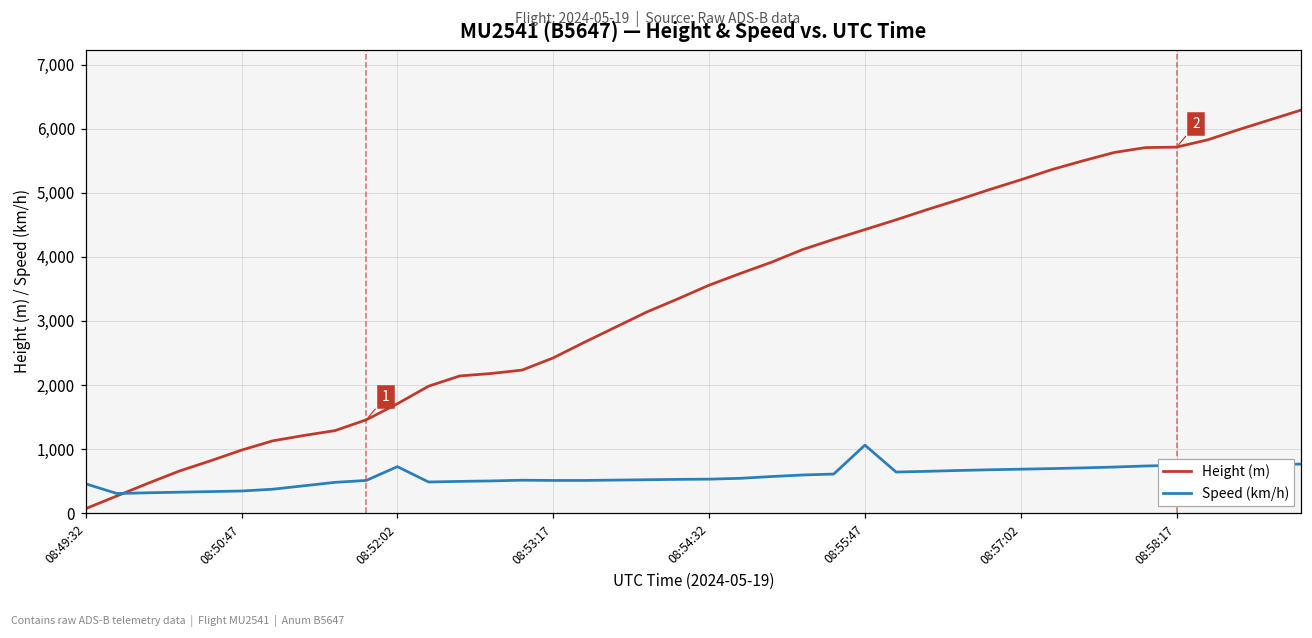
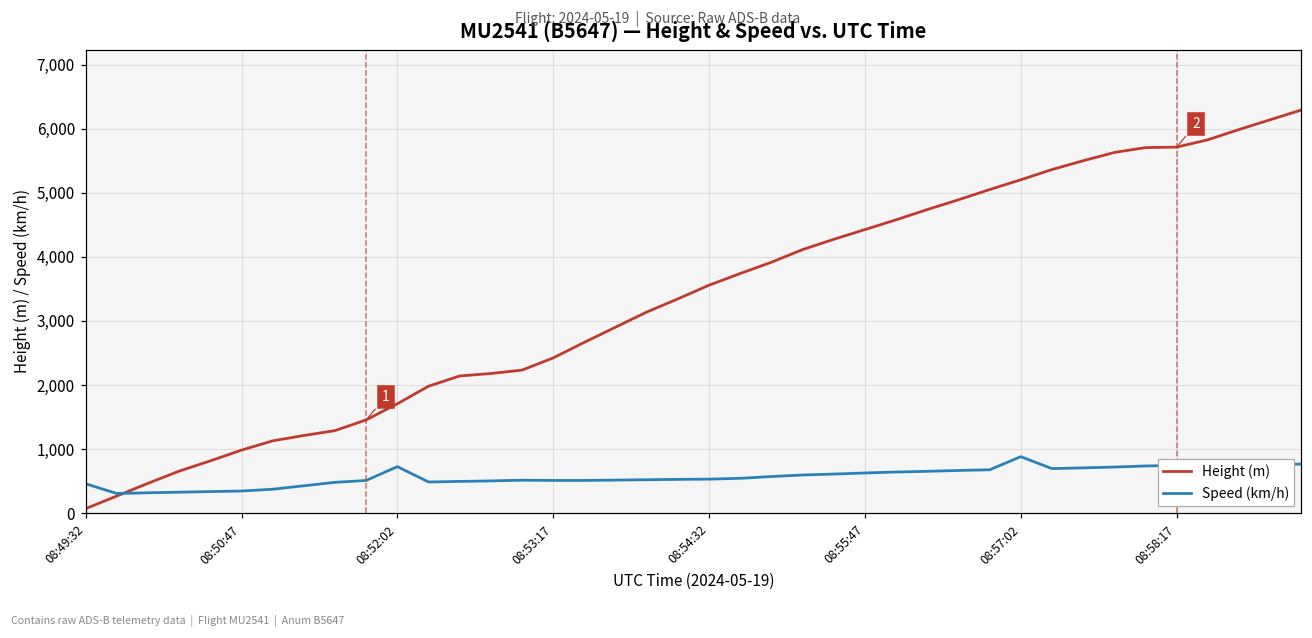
  {
    "Height (m)": {
      "08:49:32": "100",
      "08:50:47": "1,000",
      "08:52:02": "1,700",
      "08:53:17": "2,400",
      "08:54:32": "3,600",
      "08:55:47": "4,400",
      "08:57:02": "5,200"
    },
    "Speed (km/h)": {
      "08:49:32": "500",
      "08:50:47": "300",
      "08:52:02": "700",
      "08:53:17": "500",
      "08:54:32": "500",
-     "08:55:47": "1,100",
-     "08:57:02": "700"
+     "08:55:47": "600",
+     "08:57:02": "900"
    }
  }
